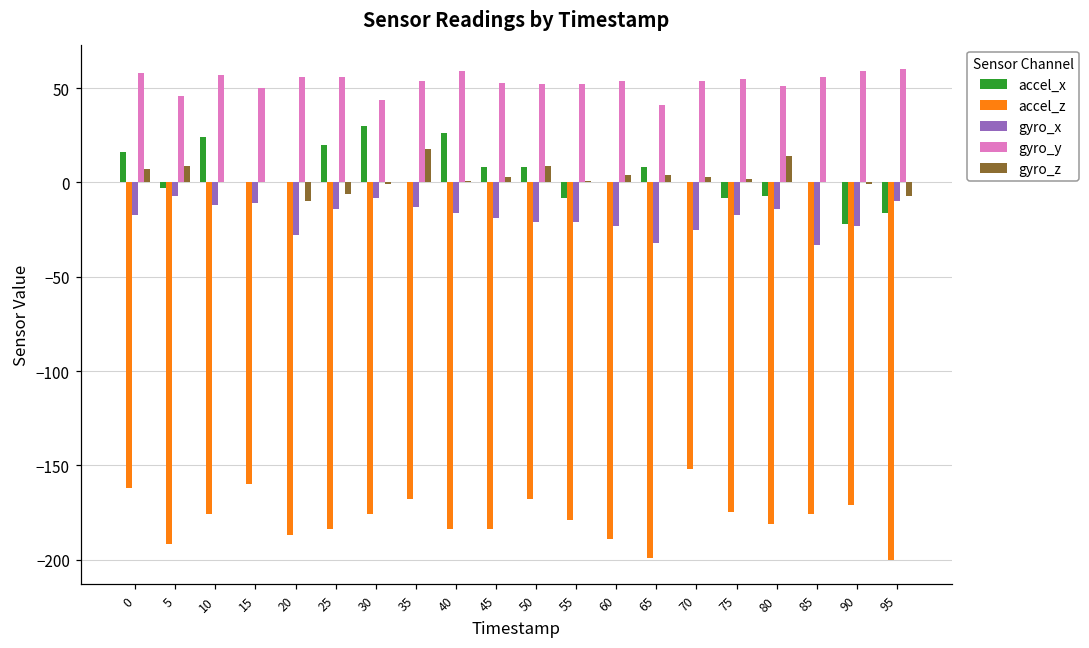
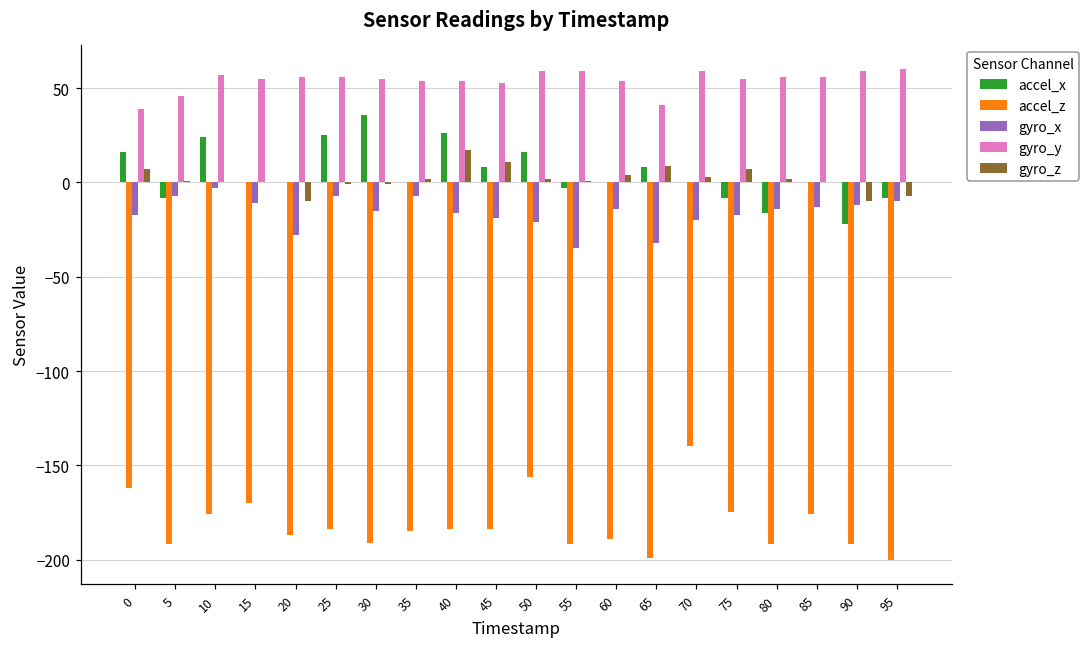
  {
    "accel_x": {
      "0": 16,
-     "5": -3,
+     "5": -8,
      "10": 24,
      "15": 0,
      "20": 0,
-     "25": 20,
-     "30": 30,
+     "25": 25,
+     "30": 36,
      "35": 0,
      "40": 26,
      "45": 8,
-     "50": 8,
-     "55": -8,
+     "50": 16,
+     "55": -3,
      "60": 0,
      "65": 8,
      "70": 0,
      "75": -8,
-     "80": -7,
+     "80": -16,
      "85": 0,
      "90": -22,
-     "95": -16
+     "95": -8
    },
    "accel_z": {
      "0": -162,
      "5": -192,
      "10": -176,
-     "15": -160,
+     "15": -170,
      "20": -187,
      "25": -184,
-     "30": -176,
-     "35": -168,
+     "30": -191,
+     "35": -185,
      "40": -184,
      "45": -184,
-     "50": -168,
-     "55": -179,
+     "50": -156,
+     "55": -192,
      "60": -189,
      "65": -199,
-     "70": -152,
+     "70": -140,
      "75": -175,
-     "80": -181,
+     "80": -192,
      "85": -176,
-     "90": -171,
+     "90": -192,
      "95": -200
    },
    "gyro_x": {
      "0": -17,
      "5": -7,
-     "10": -12,
+     "10": -3,
      "15": -11,
      "20": -28,
-     "25": -14,
-     "30": -8,
-     "35": -13,
+     "25": -7,
+     "30": -15,
+     "35": -7,
      "40": -16,
      "45": -19,
      "50": -21,
-     "55": -21,
-     "60": -23,
+     "55": -35,
+     "60": -14,
      "65": -32,
-     "70": -25,
+     "70": -20,
      "75": -17,
      "80": -14,
-     "85": -33,
-     "90": -23,
+     "85": -13,
+     "90": -12,
      "95": -10
    },
    "gyro_y": {
-     "0": 58,
+     "0": 39,
      "5": 46,
      "10": 57,
-     "15": 50,
+     "15": 55,
      "20": 56,
      "25": 56,
-     "30": 44,
+     "30": 55,
      "35": 54,
-     "40": 59,
+     "40": 54,
      "45": 53,
-     "50": 52,
-     "55": 52,
+     "50": 59,
+     "55": 59,
      "60": 54,
      "65": 41,
-     "70": 54,
+     "70": 59,
      "75": 55,
-     "80": 51,
+     "80": 56,
      "85": 56,
      "90": 59,
      "95": 60
    },
    "gyro_z": {
      "0": 7,
-     "5": 9,
+     "5": 1,
      "10": 0,
      "15": 0,
      "20": -10,
-     "25": -6,
-     "35": 18,
-     "40": 1,
-     "45": 3,
-     "50": 9,
+     "25": -1,
+     "35": 2,
+     "40": 17,
+     "45": 11,
+     "50": 2,
      "60": 4,
-     "65": 4,
+     "65": 9,
      "70": 3,
-     "75": 2,
-     "80": 14,
+     "75": 7,
+     "80": 2,
      "85": 0,
-     "90": -1,
+     "90": -10,
      "95": -7
    }
  }
